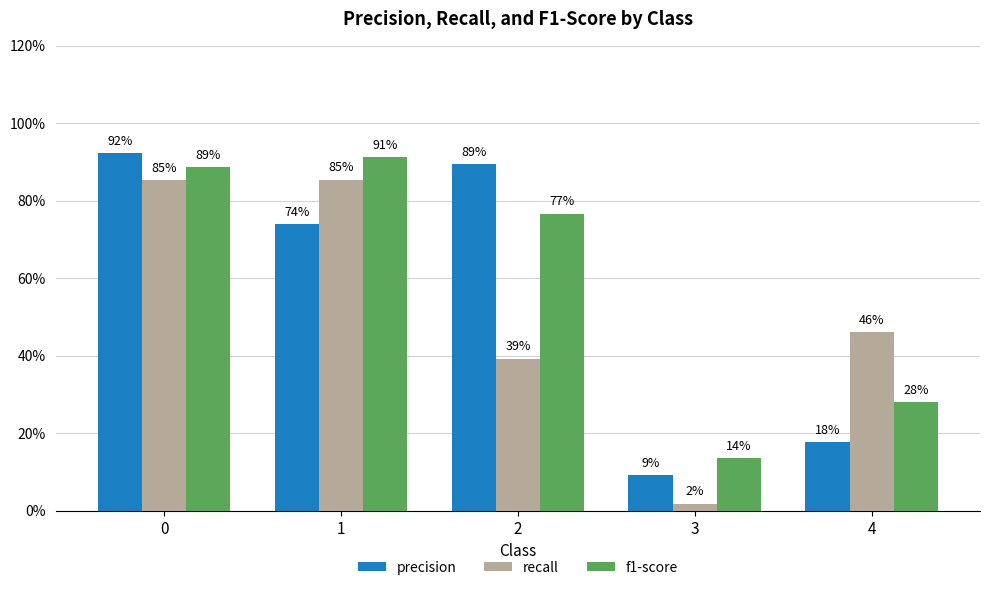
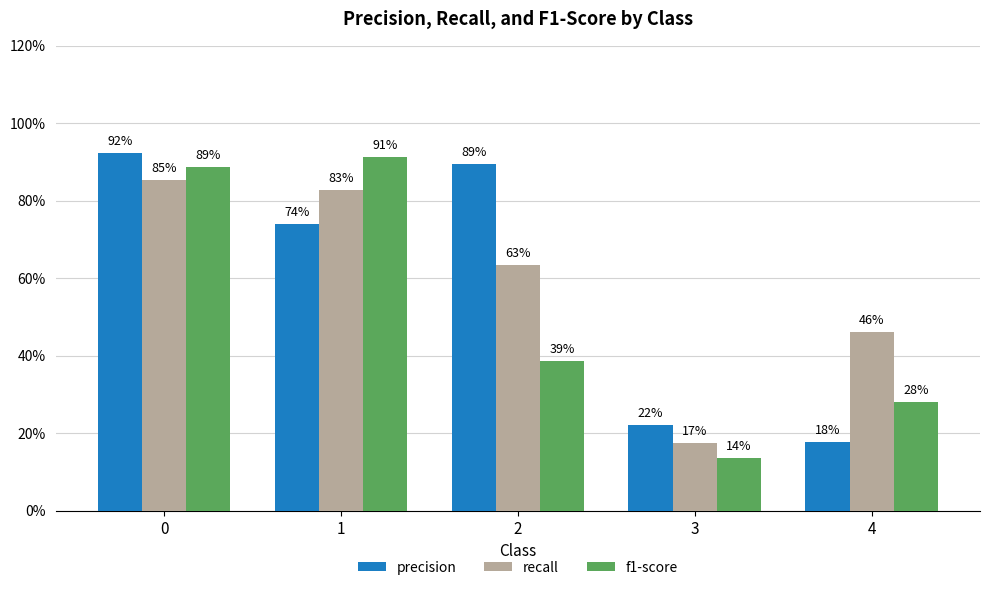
  {
    "precision": {
      "0": "92%",
      "1": "74%",
      "2": "89%",
-     "3": "9%",
+     "3": "22%",
      "4": "18%"
    },
    "recall": {
      "0": "85%",
-     "1": "85%",
-     "2": "39%",
-     "3": "2%",
+     "1": "83%",
+     "2": "63%",
+     "3": "17%",
      "4": "46%"
    },
    "f1-score": {
      "0": "89%",
      "1": "91%",
-     "2": "77%",
+     "2": "39%",
      "3": "14%",
      "4": "28%"
    }
  }
